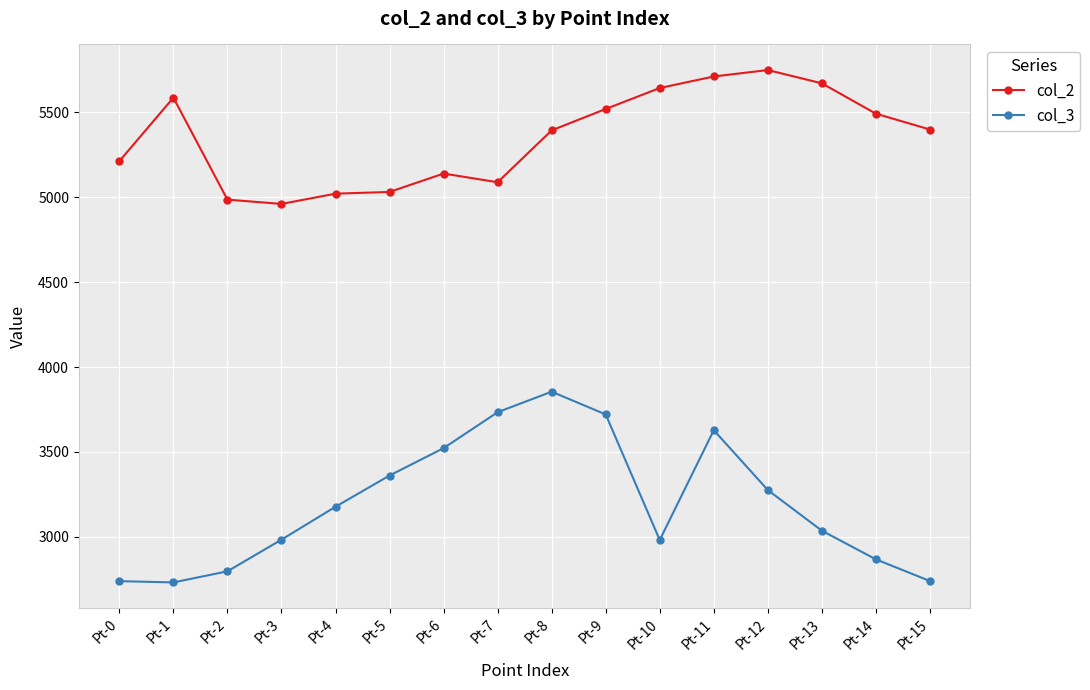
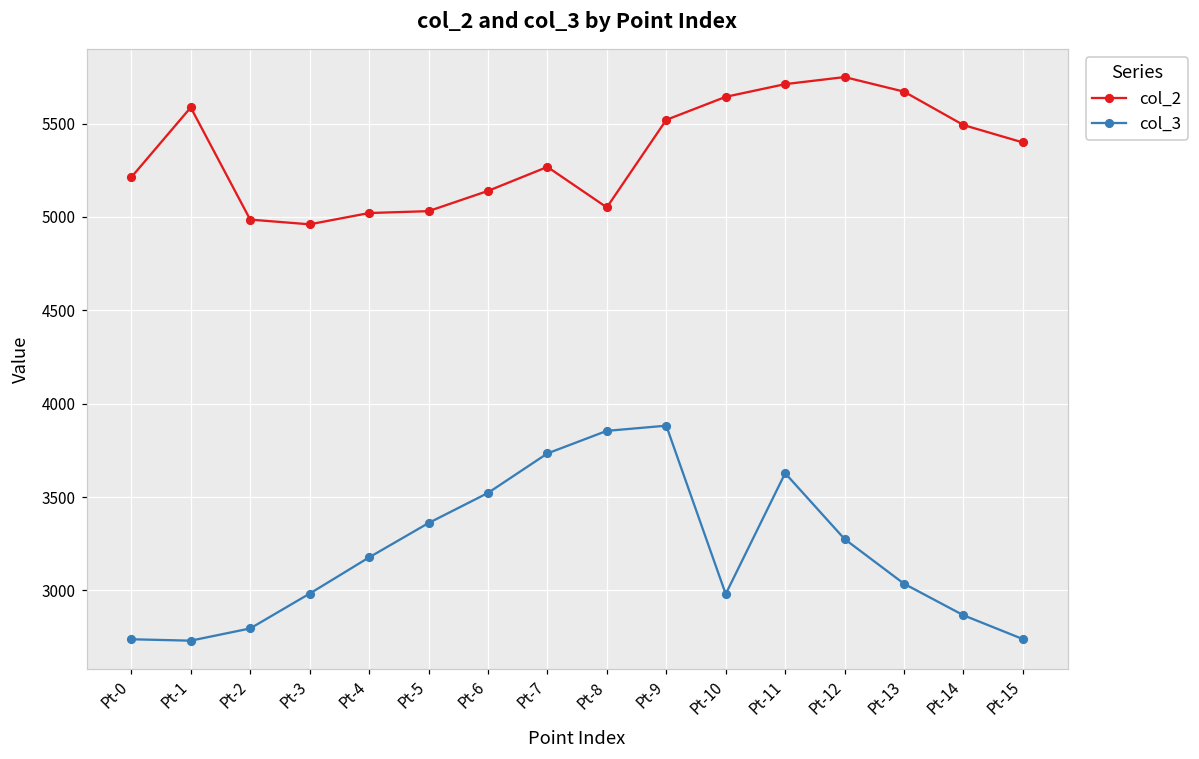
  {
    "col_2": {
      "Pt-0": 5210,
      "Pt-1": 5590,
      "Pt-2": 4990,
      "Pt-3": 4960,
      "Pt-4": 5020,
      "Pt-5": 5030,
      "Pt-6": 5140,
-     "Pt-7": 5090,
-     "Pt-8": 5390,
+     "Pt-7": 5270,
+     "Pt-8": 5050,
      "Pt-9": 5520,
      "Pt-10": 5640,
      "Pt-11": 5710,
      "Pt-12": 5750,
      "Pt-13": 5670,
      "Pt-14": 5490,
      "Pt-15": 5400
    },
    "col_3": {
      "Pt-0": 2740,
      "Pt-1": 2730,
      "Pt-2": 2800,
      "Pt-3": 2980,
      "Pt-4": 3180,
      "Pt-5": 3360,
      "Pt-6": 3520,
      "Pt-7": 3730,
      "Pt-8": 3850,
-     "Pt-9": 3720,
+     "Pt-9": 3880,
      "Pt-10": 2980,
      "Pt-11": 3630,
      "Pt-12": 3280,
      "Pt-13": 3040,
      "Pt-14": 2870,
      "Pt-15": 2740
    }
  }
